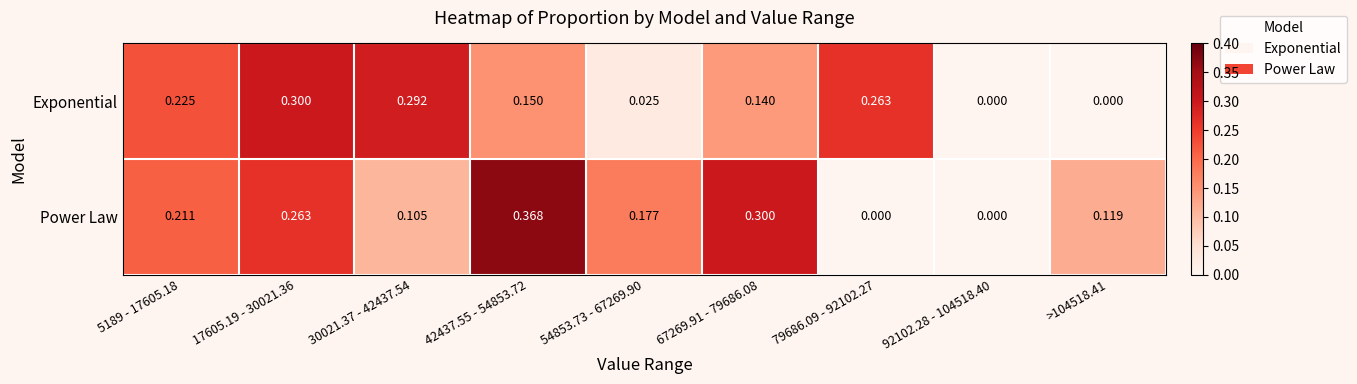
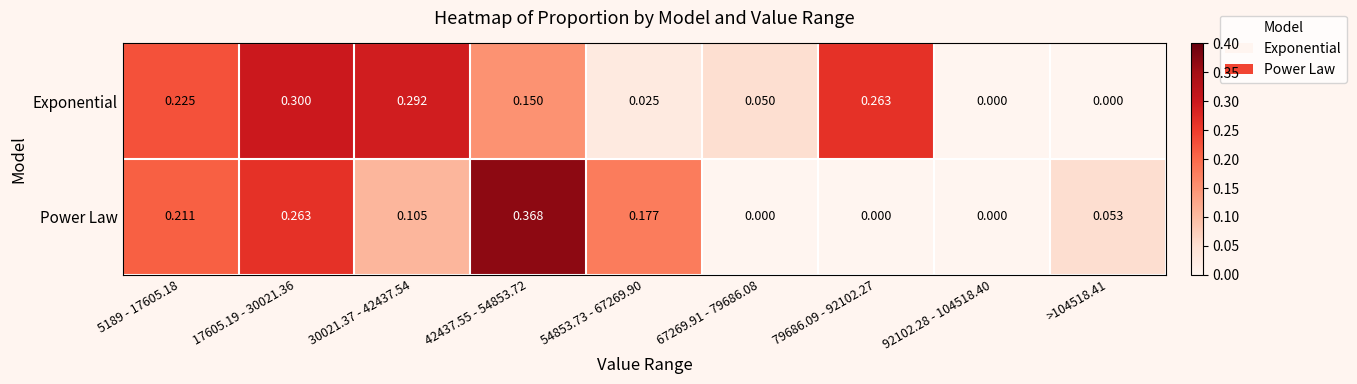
  {
    "Exponential": {
      "5189 - 17605.18": 0.225,
      "17605.19 - 30021.36": 0.300,
      "30021.37 - 42437.54": 0.292,
      "42437.55 - 54853.72": 0.150,
      "54853.73 - 67269.90": 0.025,
-     "67269.91 - 79686.08": 0.140,
+     "67269.91 - 79686.08": 0.050,
      "79686.09 - 92102.27": 0.263,
      "92102.28 - 104518.40": 0.000,
      ">104518.41": 0.000
    },
    "Power Law": {
      "5189 - 17605.18": 0.211,
      "17605.19 - 30021.36": 0.263,
      "30021.37 - 42437.54": 0.105,
      "42437.55 - 54853.72": 0.368,
      "54853.73 - 67269.90": 0.177,
-     "67269.91 - 79686.08": 0.300,
+     "67269.91 - 79686.08": 0.000,
      "79686.09 - 92102.27": 0.000,
      "92102.28 - 104518.40": 0.000,
-     ">104518.41": 0.119
+     ">104518.41": 0.053
    }
  }
